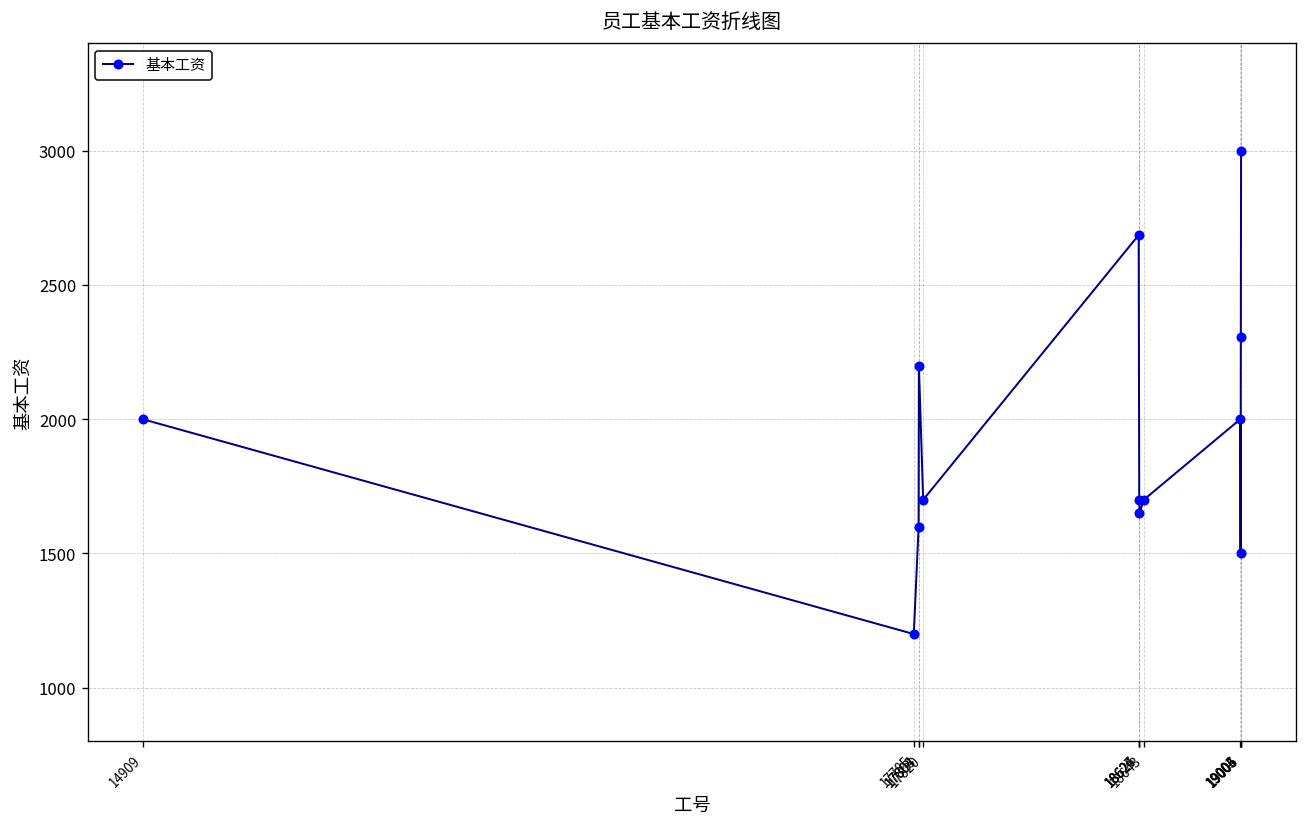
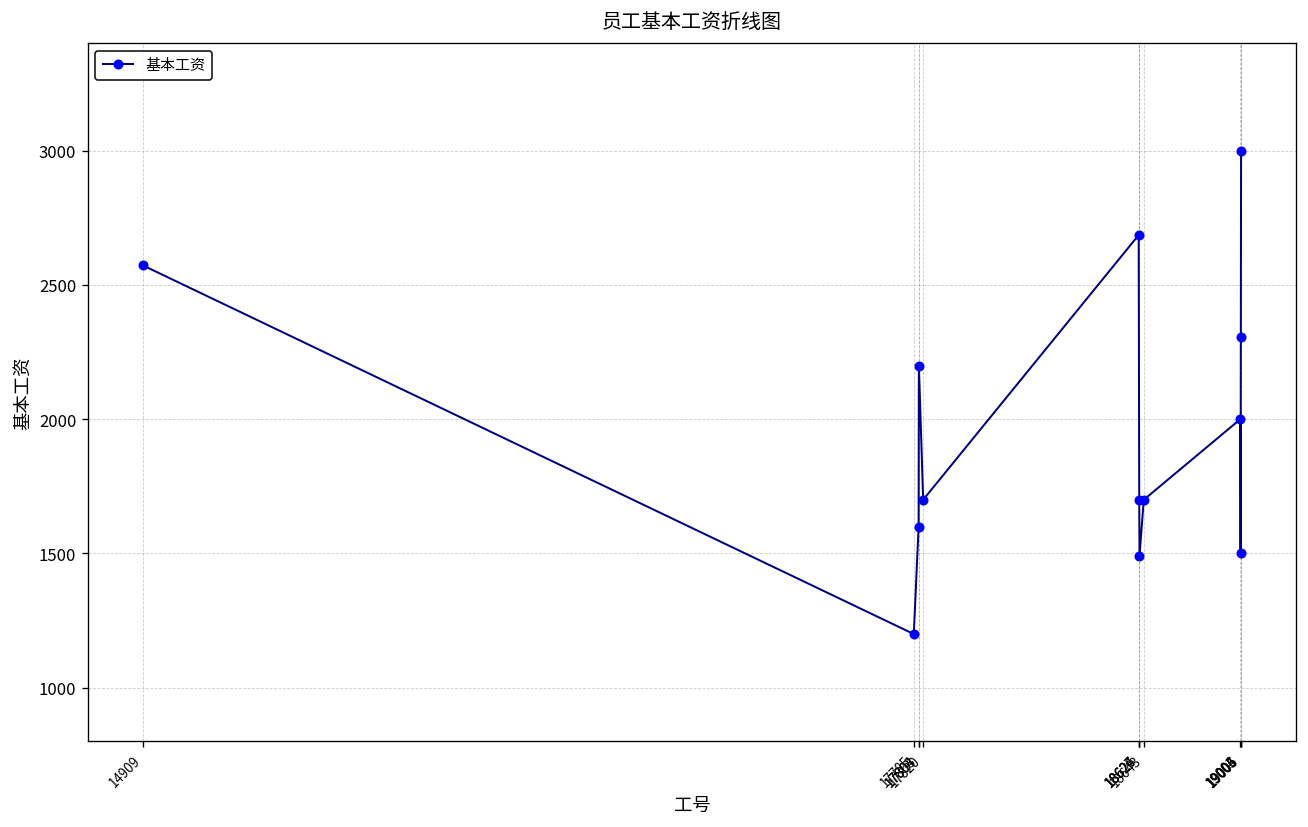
  {
-   "14909": 2000,
+   "14909": 2570,
    "17785": 1200,
    "17803": 1600,
    "17804": 2200,
    "17820": 1700,
    "18624": 2690,
    "18626": 1700,
-   "18627": 1650,
+   "18627": 1490,
    "18643": 1700,
    "19003": 2000,
    "19004": 1500,
    "19005": 2310,
    "19006": 3000
  }
